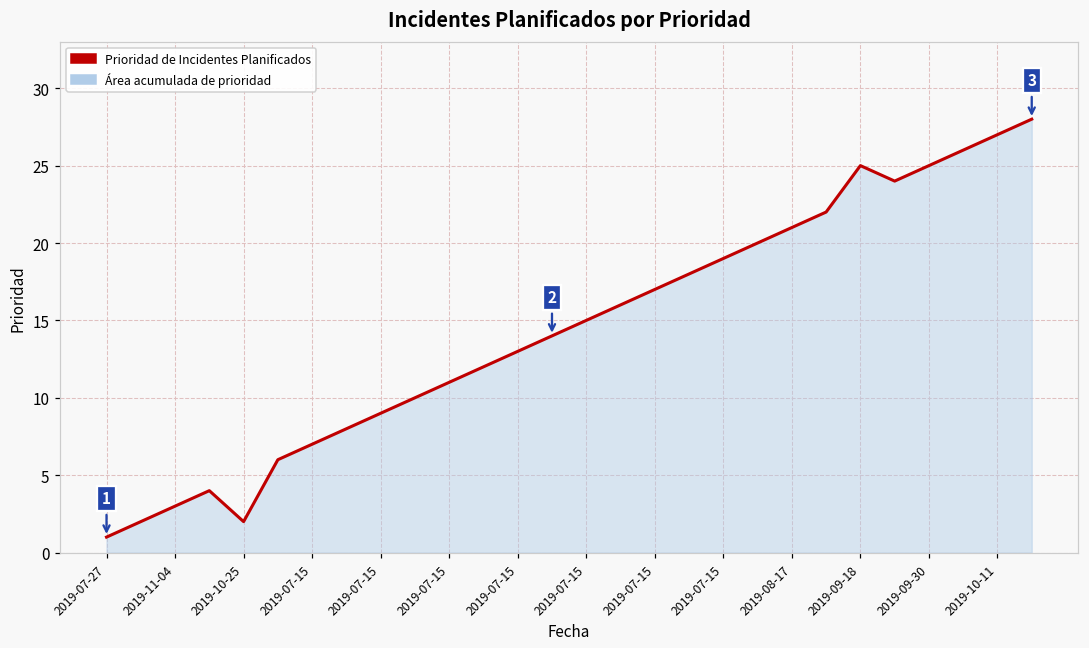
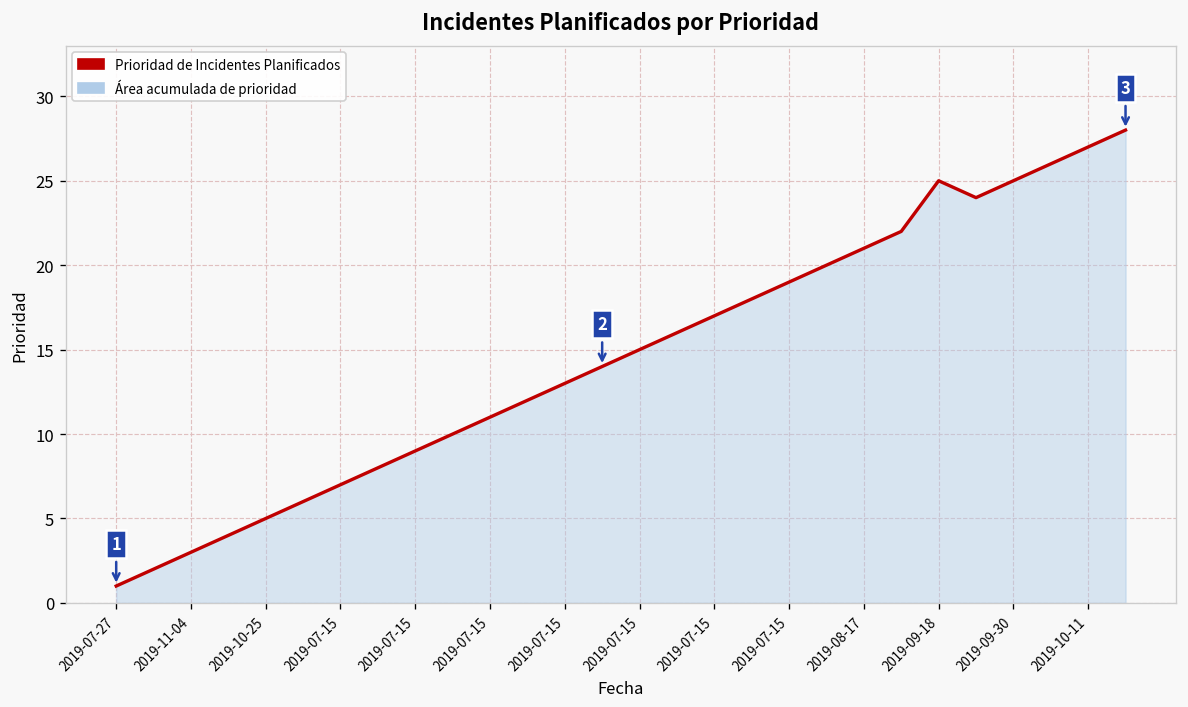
  {
-   "2019-10-25": 2,
+   "2019-10-25": 5,
    "2019-09-18": 25,
    "2019-09-30": 25
  }
